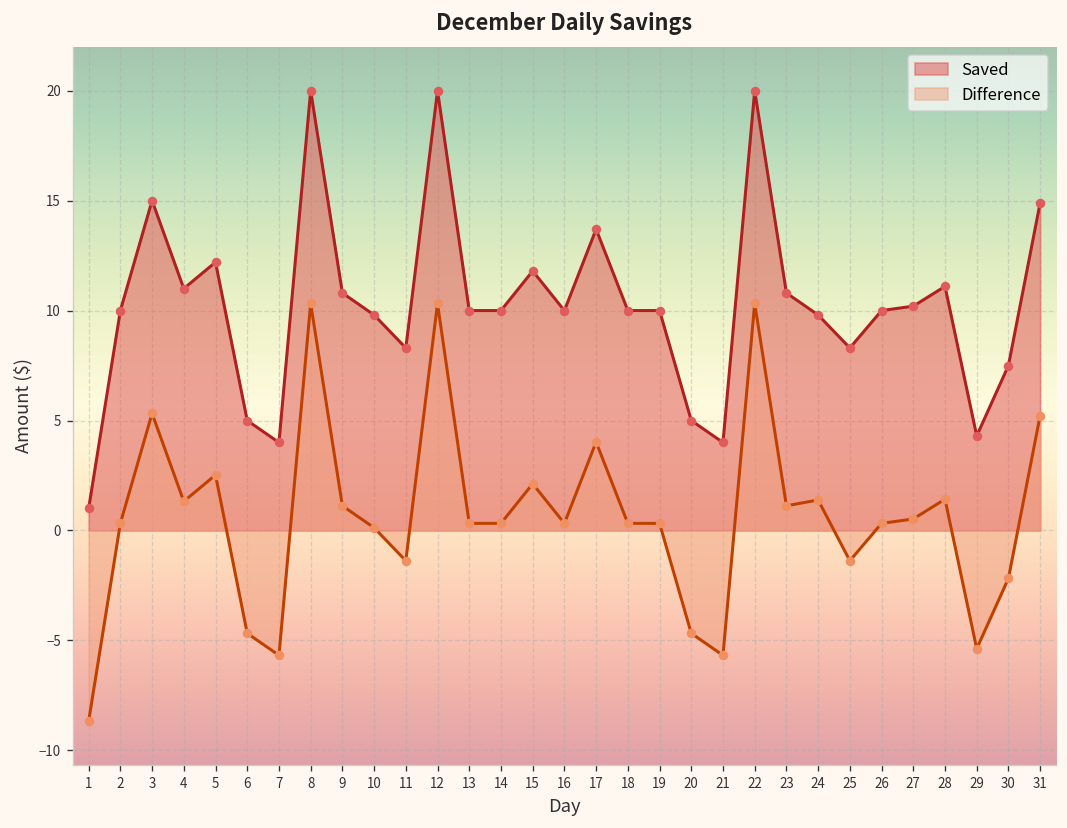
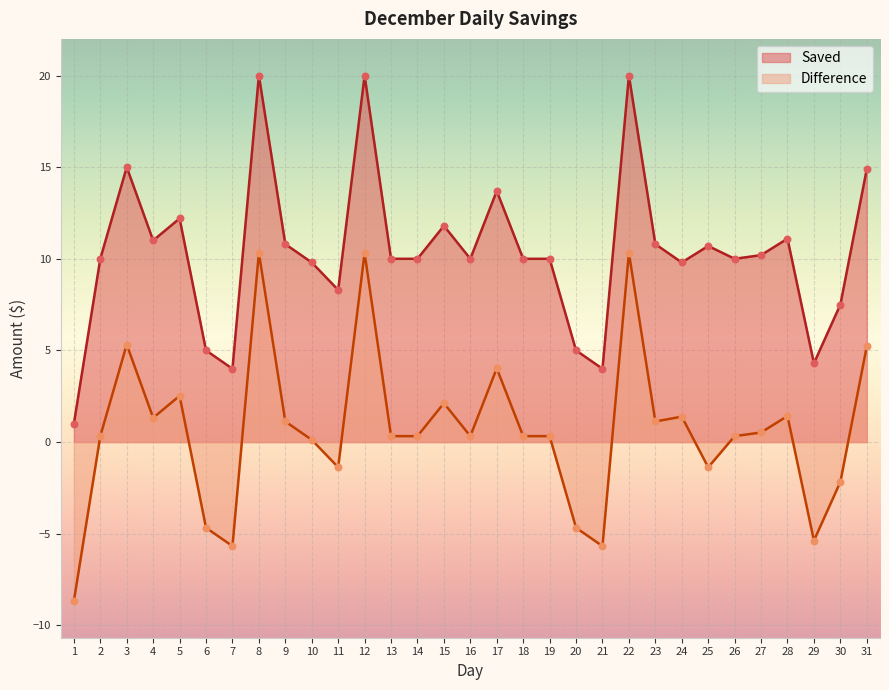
  {
    "Saved": {
      "1": 1.0,
      "2": 10.0,
      "3": 15.0,
      "4": 11.0,
      "5": 12.2,
      "6": 5.0,
      "7": 4.0,
      "8": 20.0,
      "9": 10.8,
      "10": 9.8,
      "11": 8.3,
      "12": 20.0,
      "13": 10.0,
      "14": 10.0,
      "15": 11.8,
      "16": 10.0,
      "17": 13.7,
      "18": 10.0,
      "19": 10.0,
      "20": 5.0,
      "21": 4.0,
      "22": 20.0,
      "23": 10.8,
      "24": 9.8,
-     "25": 8.3,
+     "25": 10.7,
      "26": 10.0,
      "27": 10.2,
      "28": 11.1,
      "29": 4.3,
      "30": 7.5,
      "31": 14.9
    }
  }
